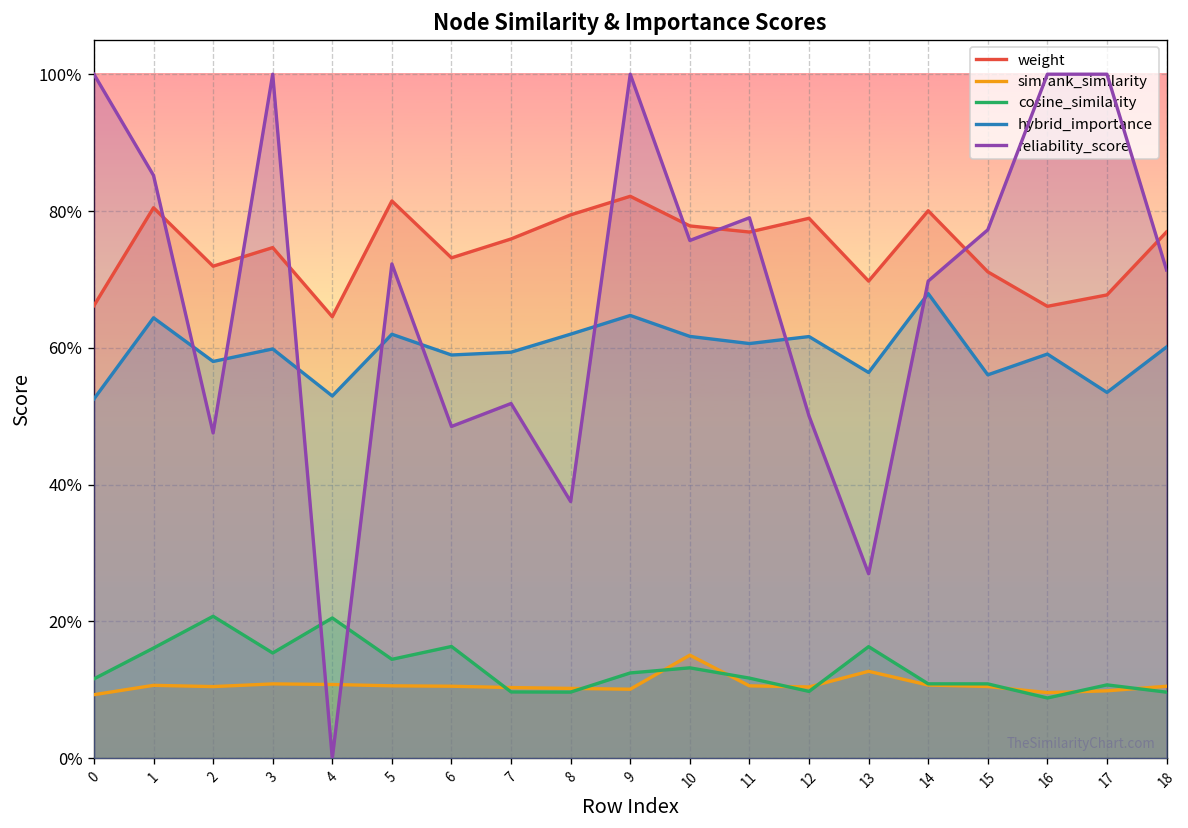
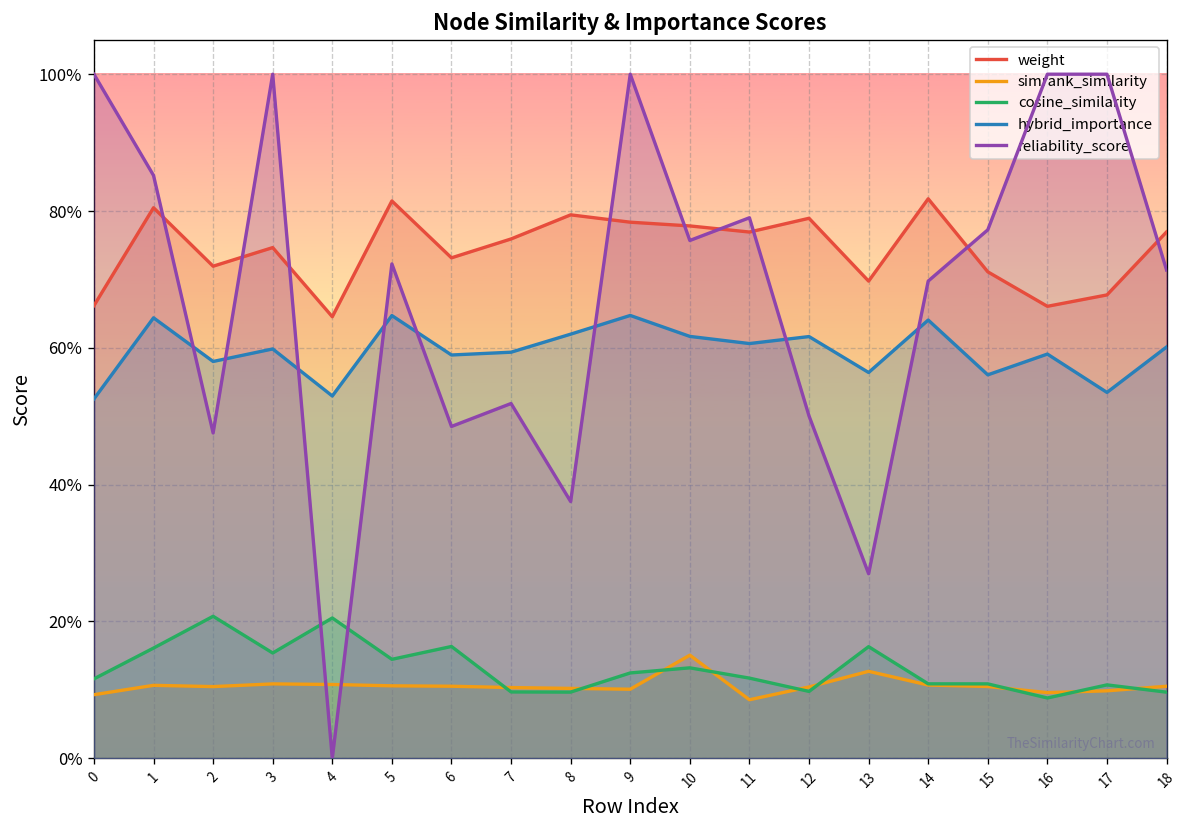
  {
    "weight": {
      "0": "66%",
      "1": "80%",
      "2": "72%",
      "3": "75%",
      "4": "65%",
      "5": "81%",
      "6": "73%",
      "7": "76%",
      "8": "79%",
-     "9": "82%",
+     "9": "78%",
      "10": "78%",
      "11": "77%",
      "12": "79%",
      "13": "70%",
-     "14": "80%",
+     "14": "82%",
      "15": "71%",
      "16": "66%",
      "17": "68%",
      "18": "77%"
    },
    "simrank_similarity": {
      "0": "9%",
      "1": "11%",
      "2": "10%",
      "3": "11%",
      "4": "11%",
      "5": "11%",
      "6": "11%",
      "7": "10%",
      "8": "10%",
      "9": "10%",
      "10": "15%",
-     "11": "11%",
+     "11": "9%",
      "12": "10%",
      "13": "13%",
      "16": "10%",
      "17": "10%",
      "18": "11%"
    },
    "cosine_similarity": {
      "0": "12%",
      "1": "16%",
      "2": "21%",
      "3": "15%",
      "4": "21%",
      "5": "14%",
      "6": "16%",
      "7": "10%",
      "8": "10%",
      "9": "12%",
      "10": "13%",
      "11": "12%",
      "12": "10%",
      "13": "16%",
      "16": "9%",
      "17": "11%",
      "18": "10%"
    },
    "hybrid_importance": {
      "0": "53%",
      "1": "64%",
      "2": "58%",
      "3": "60%",
      "4": "53%",
-     "5": "62%",
+     "5": "65%",
      "6": "59%",
      "7": "59%",
      "8": "62%",
      "9": "65%",
      "10": "62%",
      "11": "61%",
      "12": "62%",
      "13": "56%",
-     "14": "68%",
+     "14": "64%",
      "15": "56%",
      "16": "59%",
      "17": "53%",
      "18": "60%"
    },
    "reliability_score": {
      "0": "100%",
      "1": "85%",
      "2": "48%",
      "3": "100%",
      "4": "0%",
      "5": "72%",
      "6": "49%",
      "7": "52%",
      "8": "38%",
      "9": "100%",
      "10": "76%",
      "11": "79%",
      "12": "50%",
      "13": "27%",
      "14": "70%",
      "15": "77%",
      "18": "71%"
    }
  }
